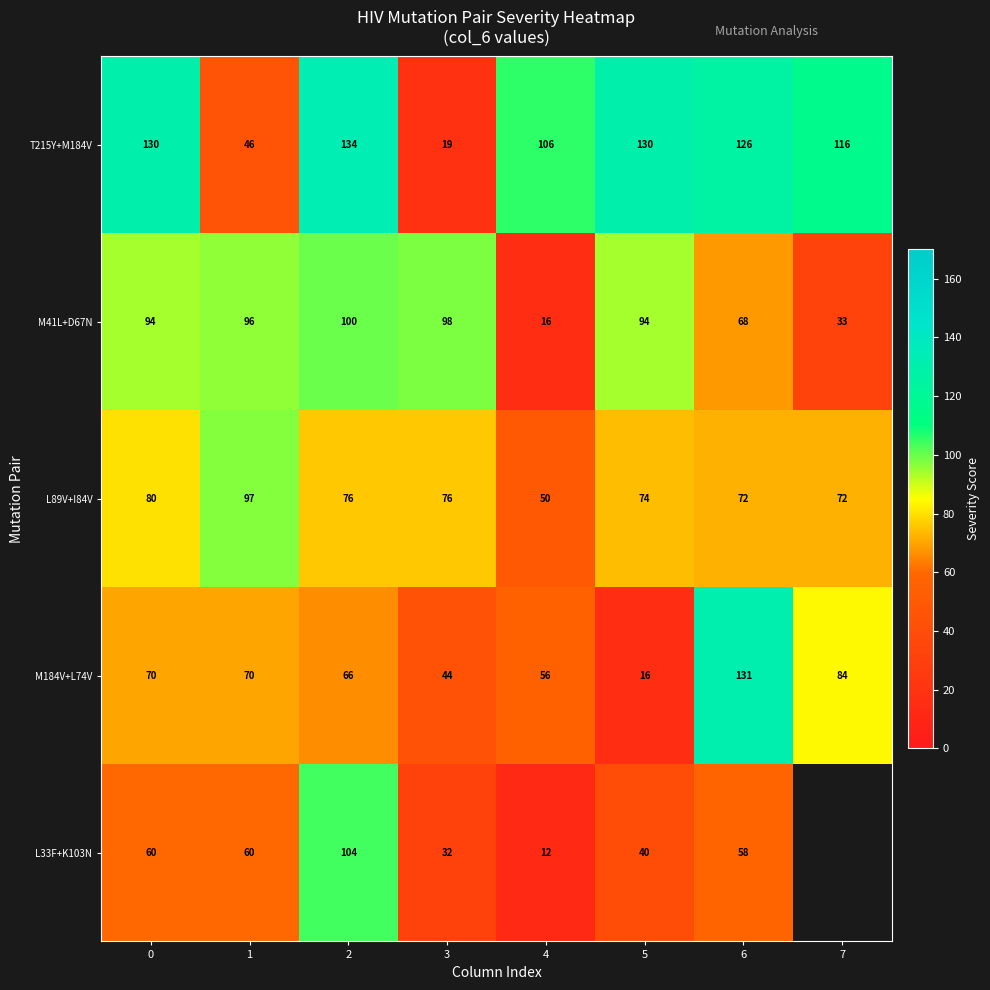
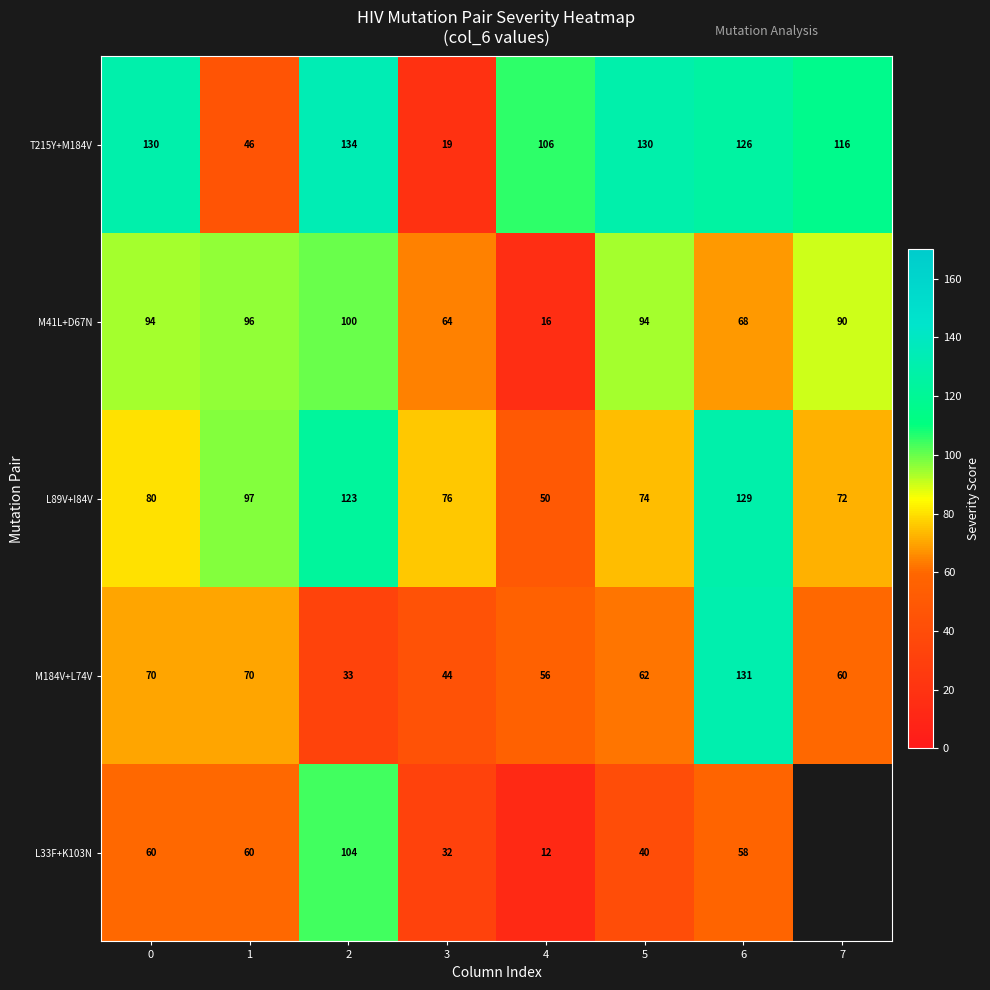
  {
    "T215Y+M184V": {
      "0": 130,
      "1": 46,
      "2": 134,
      "3": 19,
      "4": 106,
      "5": 130,
      "6": 126,
      "7": 116
    },
    "M41L+D67N": {
      "0": 94,
      "1": 96,
      "2": 100,
-     "3": 98,
+     "3": 64,
      "4": 16,
      "5": 94,
      "6": 68,
-     "7": 33
+     "7": 90
    },
    "L89V+I84V": {
      "0": 80,
      "1": 97,
-     "2": 76,
+     "2": 123,
      "3": 76,
      "4": 50,
      "5": 74,
-     "6": 72,
+     "6": 129,
      "7": 72
    },
    "M184V+L74V": {
      "0": 70,
      "1": 70,
-     "2": 66,
+     "2": 33,
      "3": 44,
      "4": 56,
-     "5": 16,
+     "5": 62,
      "6": 131,
-     "7": 84
+     "7": 60
    },
    "L33F+K103N": {
      "0": 60,
      "1": 60,
      "2": 104,
      "3": 32,
      "4": 12,
      "5": 40,
      "6": 58
    }
  }
